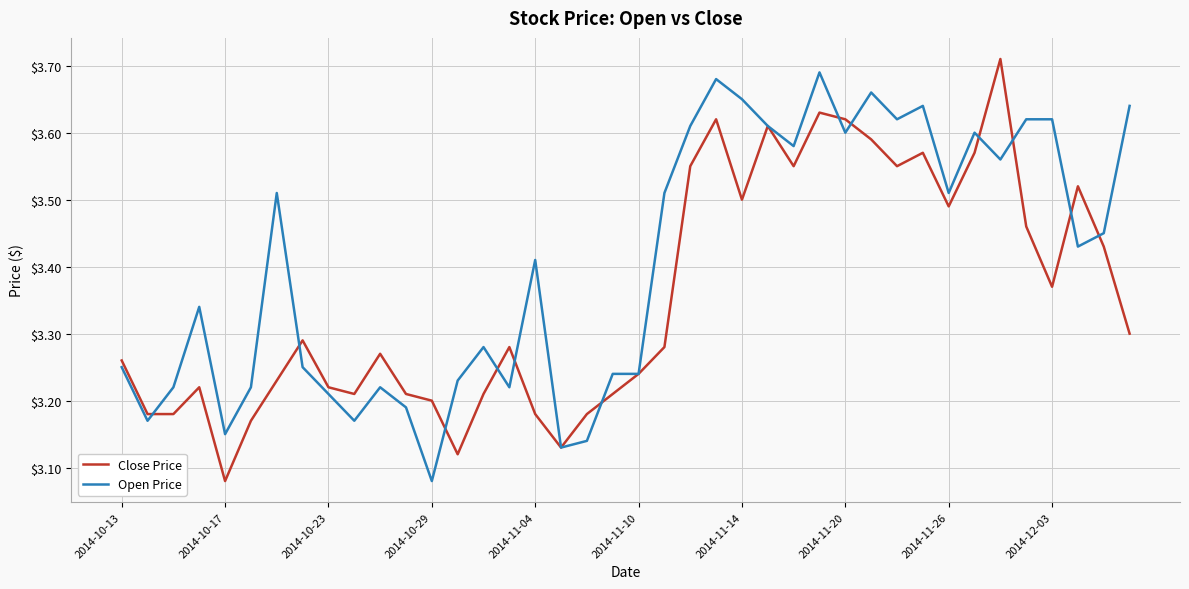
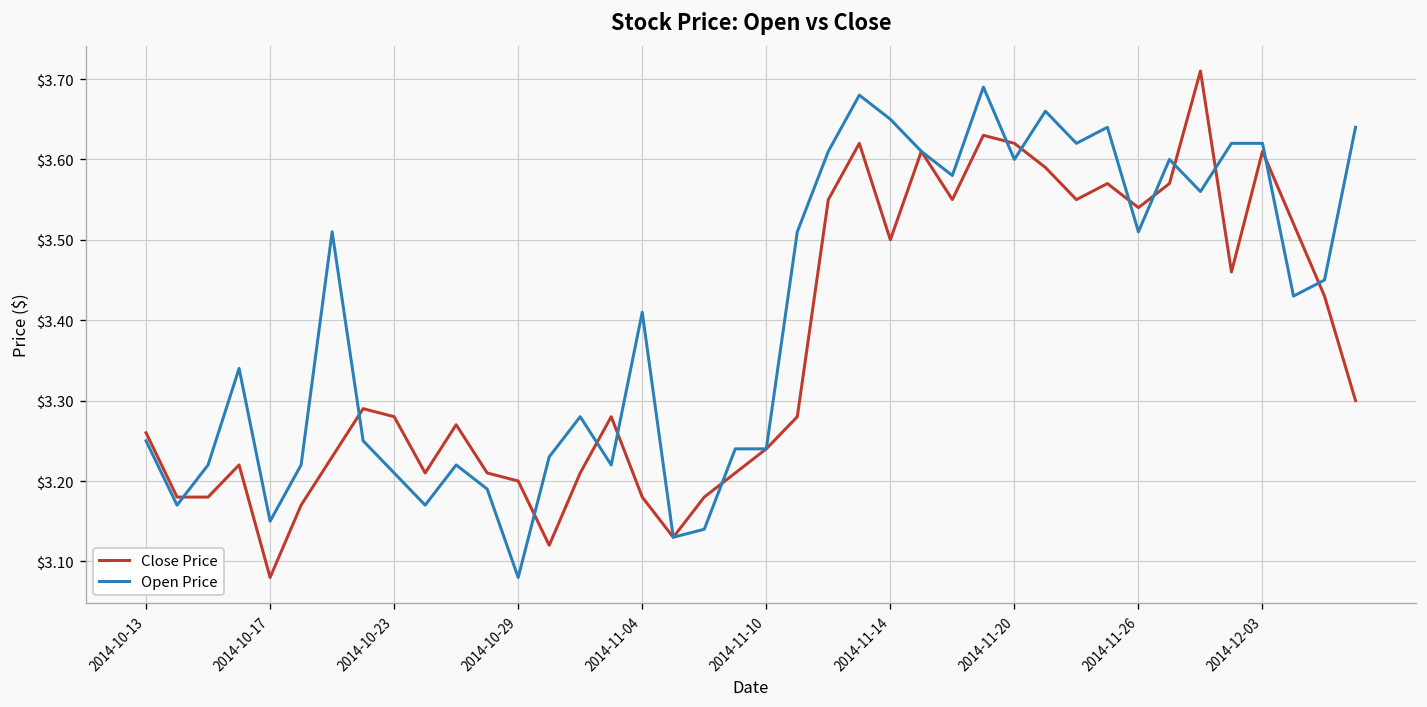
  {
    "Close Price": {
      "2014-10-13": "$3.26",
      "2014-10-17": "$3.08",
-     "2014-10-23": "$3.22",
+     "2014-10-23": "$3.28",
      "2014-10-29": "$3.20",
      "2014-11-04": "$3.18",
      "2014-11-14": "$3.50",
      "2014-11-20": "$3.62",
-     "2014-11-26": "$3.49",
-     "2014-12-03": "$3.37"
+     "2014-11-26": "$3.54",
+     "2014-12-03": "$3.61"
    },
    "Open Price": {
      "2014-10-13": "$3.25",
      "2014-10-17": "$3.15",
      "2014-10-23": "$3.21",
      "2014-10-29": "$3.08",
      "2014-11-04": "$3.41",
      "2014-11-14": "$3.65",
      "2014-11-20": "$3.60",
      "2014-11-26": "$3.51",
      "2014-12-03": "$3.62"
    }
  }
